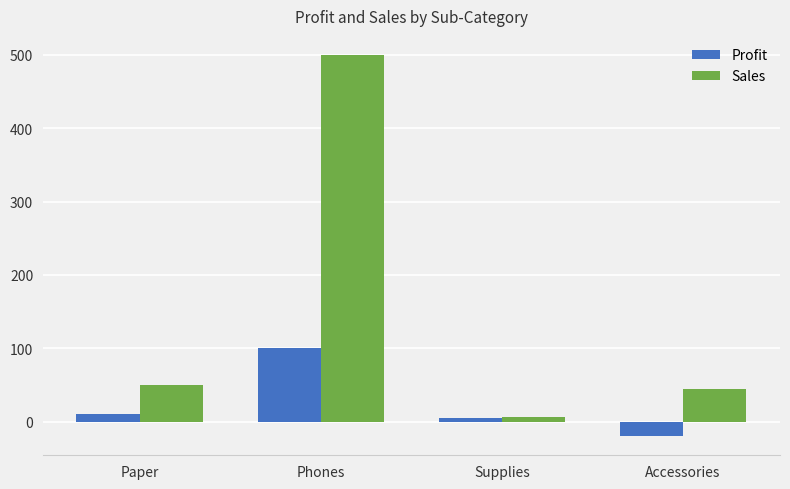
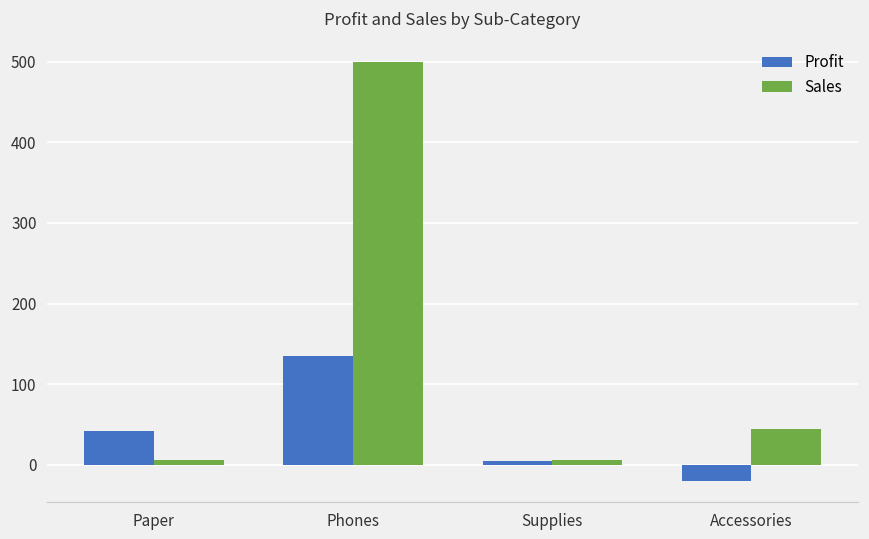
  {
    "Profit": {
-     "Paper": 10,
-     "Phones": 100,
+     "Paper": 40,
+     "Phones": 140,
      "Supplies": 10,
      "Accessories": -20
    },
    "Sales": {
-     "Paper": 50,
+     "Paper": 10,
      "Phones": 500,
      "Supplies": 10,
      "Accessories": 40
    }
  }
